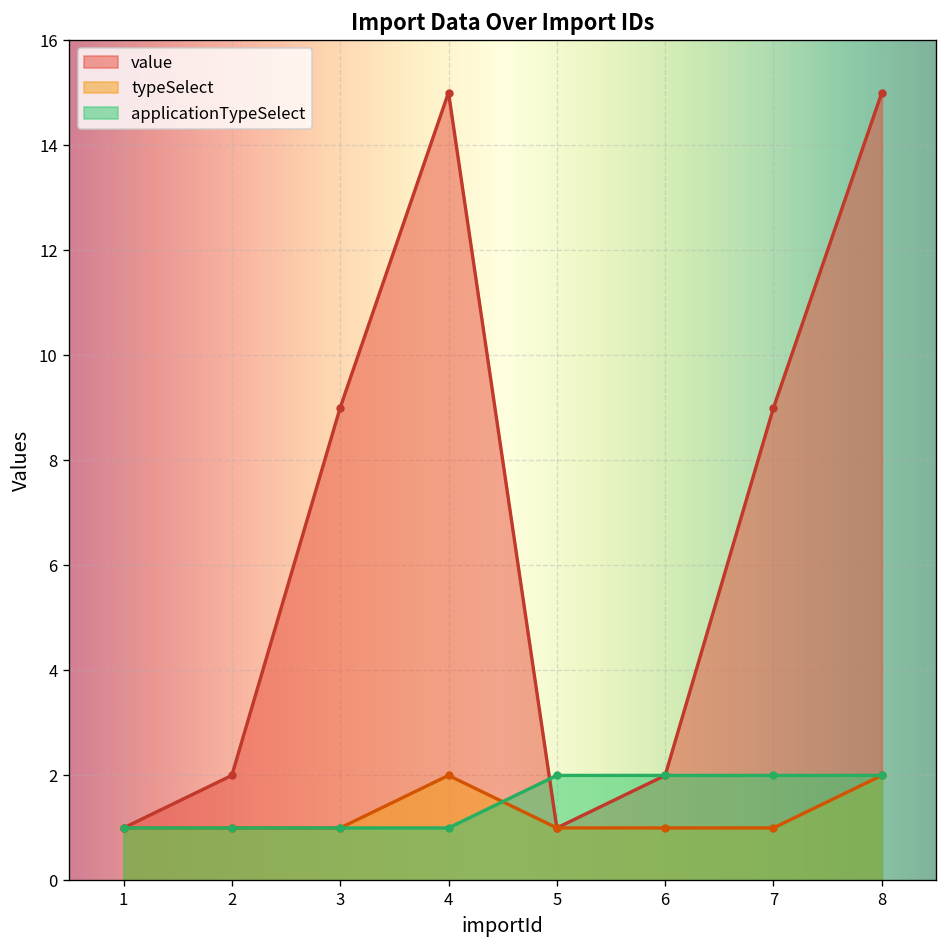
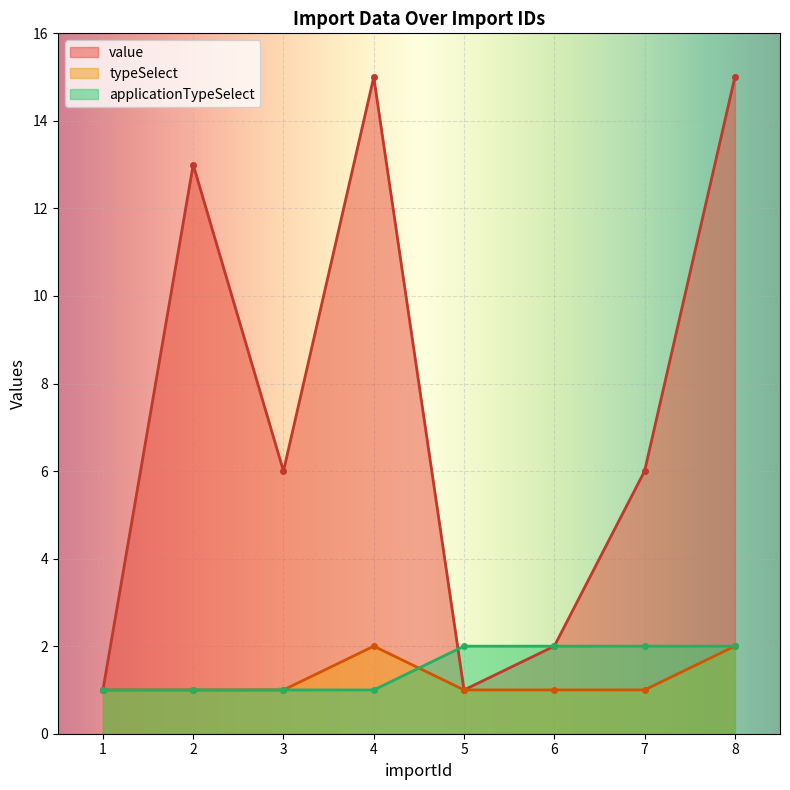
  {
    "value": {
-     "2": 2,
-     "3": 9,
+     "2": 13,
+     "3": 6,
      "4": 15,
-     "7": 9,
+     "7": 6,
      "8": 15
    },
    "typeSelect": {
      "4": 2,
      "6": 1,
      "7": 1
    },
    "applicationTypeSelect": {
      "4": 1,
      "5": 2,
      "7": 2
    }
  }
